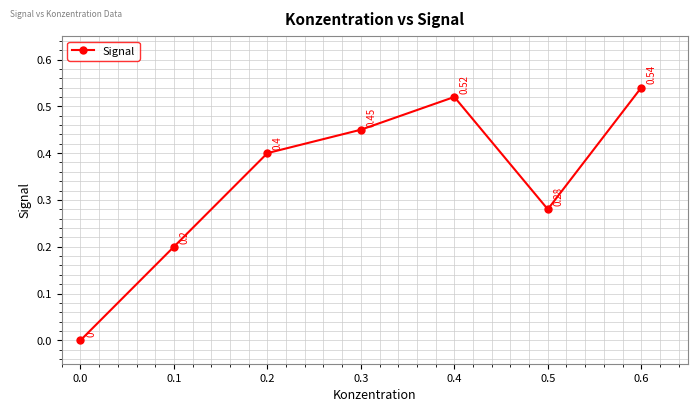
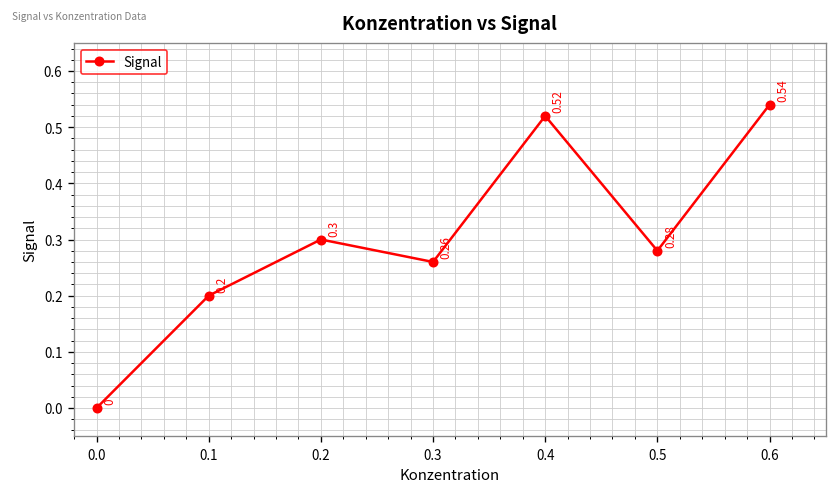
  {
    "0.0": 0,
    "0.1": 0.2,
-   "0.2": 0.4,
-   "0.3": 0.45,
+   "0.2": 0.3,
+   "0.3": 0.26,
    "0.4": 0.52,
    "0.5": 0.28,
    "0.6": 0.54
  }
